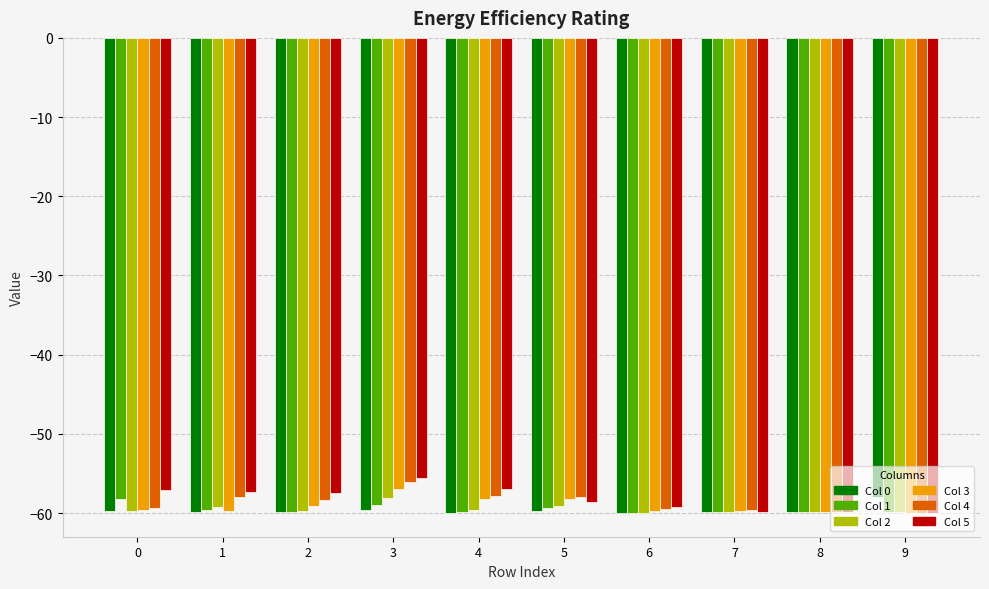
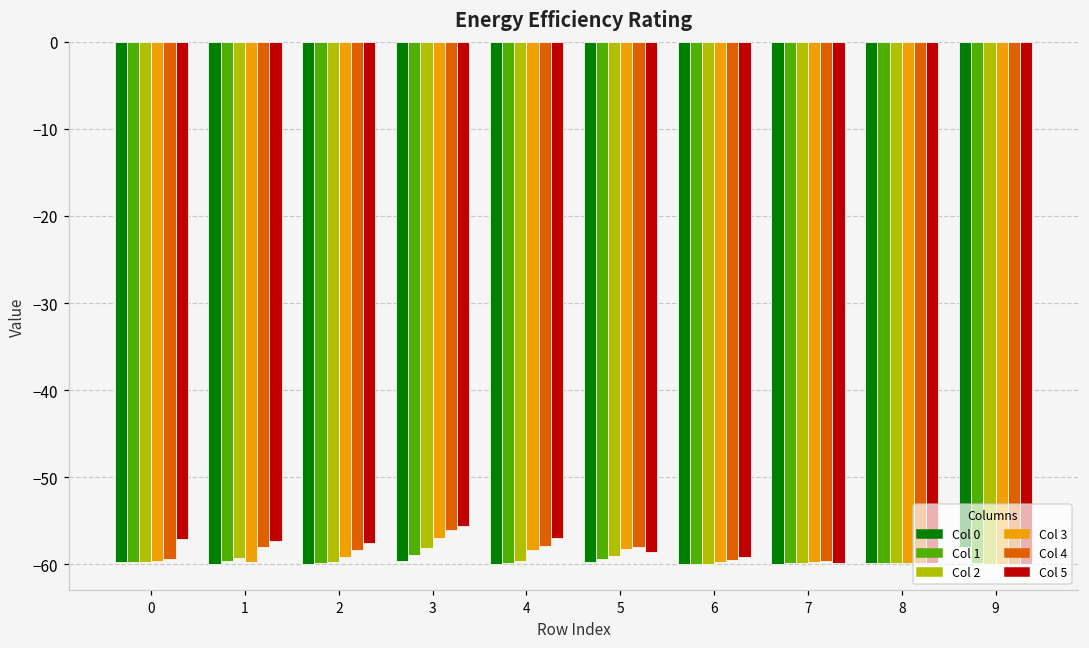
  {
    "Col 0": {
      "0": -60,
      "1": -60,
      "2": -60,
      "3": -60,
      "4": -60,
      "5": -60,
      "6": -60,
      "7": -60,
      "8": -60
    },
    "Col 1": {
-     "0": -58,
+     "0": -60,
      "1": -60,
      "2": -60,
      "3": -59,
      "4": -60,
      "5": -59,
      "6": -60,
      "7": -60,
      "8": -60
    },
    "Col 2": {
      "0": -60,
      "1": -59,
      "2": -60,
      "3": -58,
      "4": -60,
      "5": -59,
      "6": -60,
      "7": -60,
      "8": -60
    },
    "Col 3": {
      "0": -60,
      "1": -60,
      "2": -59,
      "3": -57,
      "4": -58,
      "5": -58,
      "6": -60,
      "7": -60,
      "8": -60
    },
    "Col 4": {
      "0": -59,
      "1": -58,
      "2": -58,
      "3": -56,
      "4": -58,
      "5": -58,
      "6": -60,
      "7": -60
    },
    "Col 5": {
      "0": -57,
      "1": -57,
      "2": -58,
      "3": -56,
      "4": -57,
      "5": -59,
      "6": -59,
      "7": -60
    }
  }
